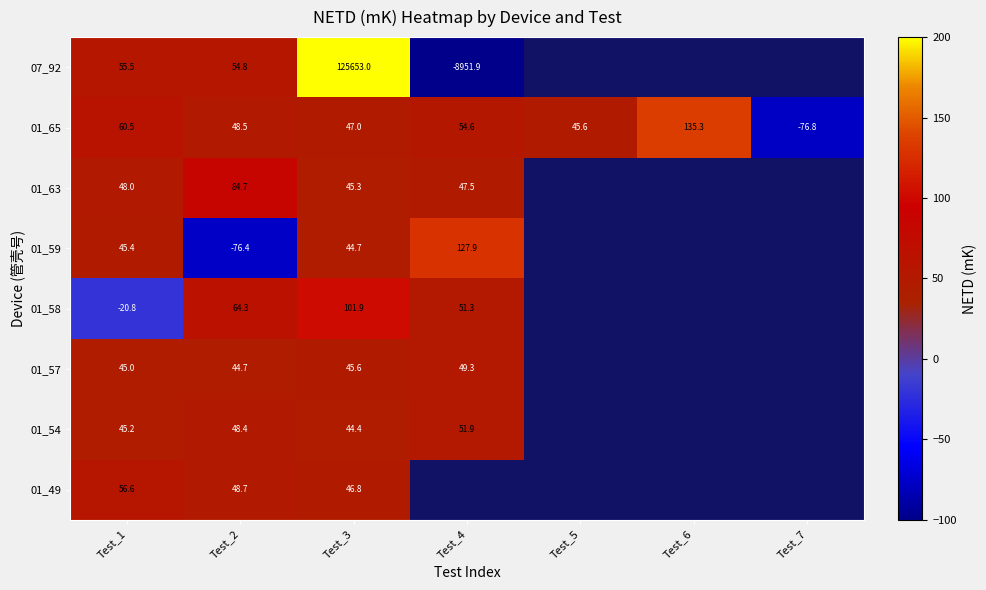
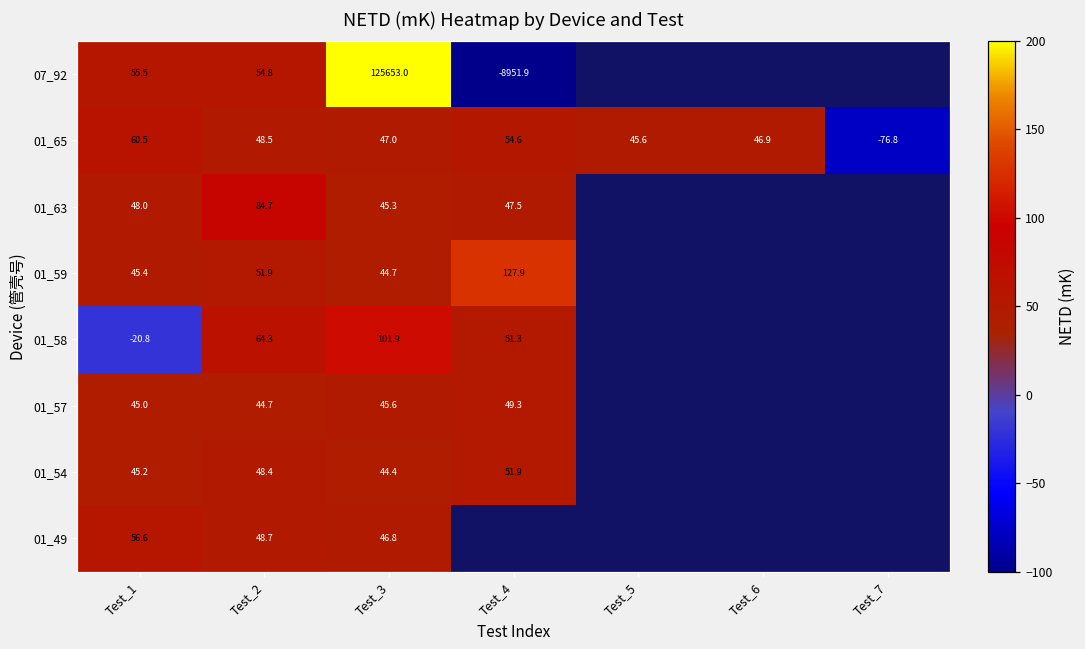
  {
    "07_92": {
      "Test_1": 55.5,
      "Test_2": 54.8,
      "Test_3": 125653.0,
      "Test_4": -8951.9
    },
    "01_65": {
      "Test_1": 60.5,
      "Test_2": 48.5,
      "Test_3": 47.0,
      "Test_4": 54.6,
      "Test_5": 45.6,
-     "Test_6": 135.3,
+     "Test_6": 46.9,
      "Test_7": -76.8
    },
    "01_63": {
      "Test_1": 48.0,
      "Test_2": 84.7,
      "Test_3": 45.3,
      "Test_4": 47.5
    },
    "01_59": {
      "Test_1": 45.4,
-     "Test_2": -76.4,
+     "Test_2": 51.9,
      "Test_3": 44.7,
      "Test_4": 127.9
    },
    "01_58": {
      "Test_1": -20.8,
      "Test_2": 64.3,
      "Test_3": 101.9,
      "Test_4": 51.3
    },
    "01_57": {
      "Test_1": 45.0,
      "Test_2": 44.7,
      "Test_3": 45.6,
      "Test_4": 49.3
    },
    "01_54": {
      "Test_1": 45.2,
      "Test_2": 48.4,
      "Test_3": 44.4,
      "Test_4": 51.9
    },
    "01_49": {
      "Test_1": 56.6,
      "Test_2": 48.7,
      "Test_3": 46.8
    }
  }
